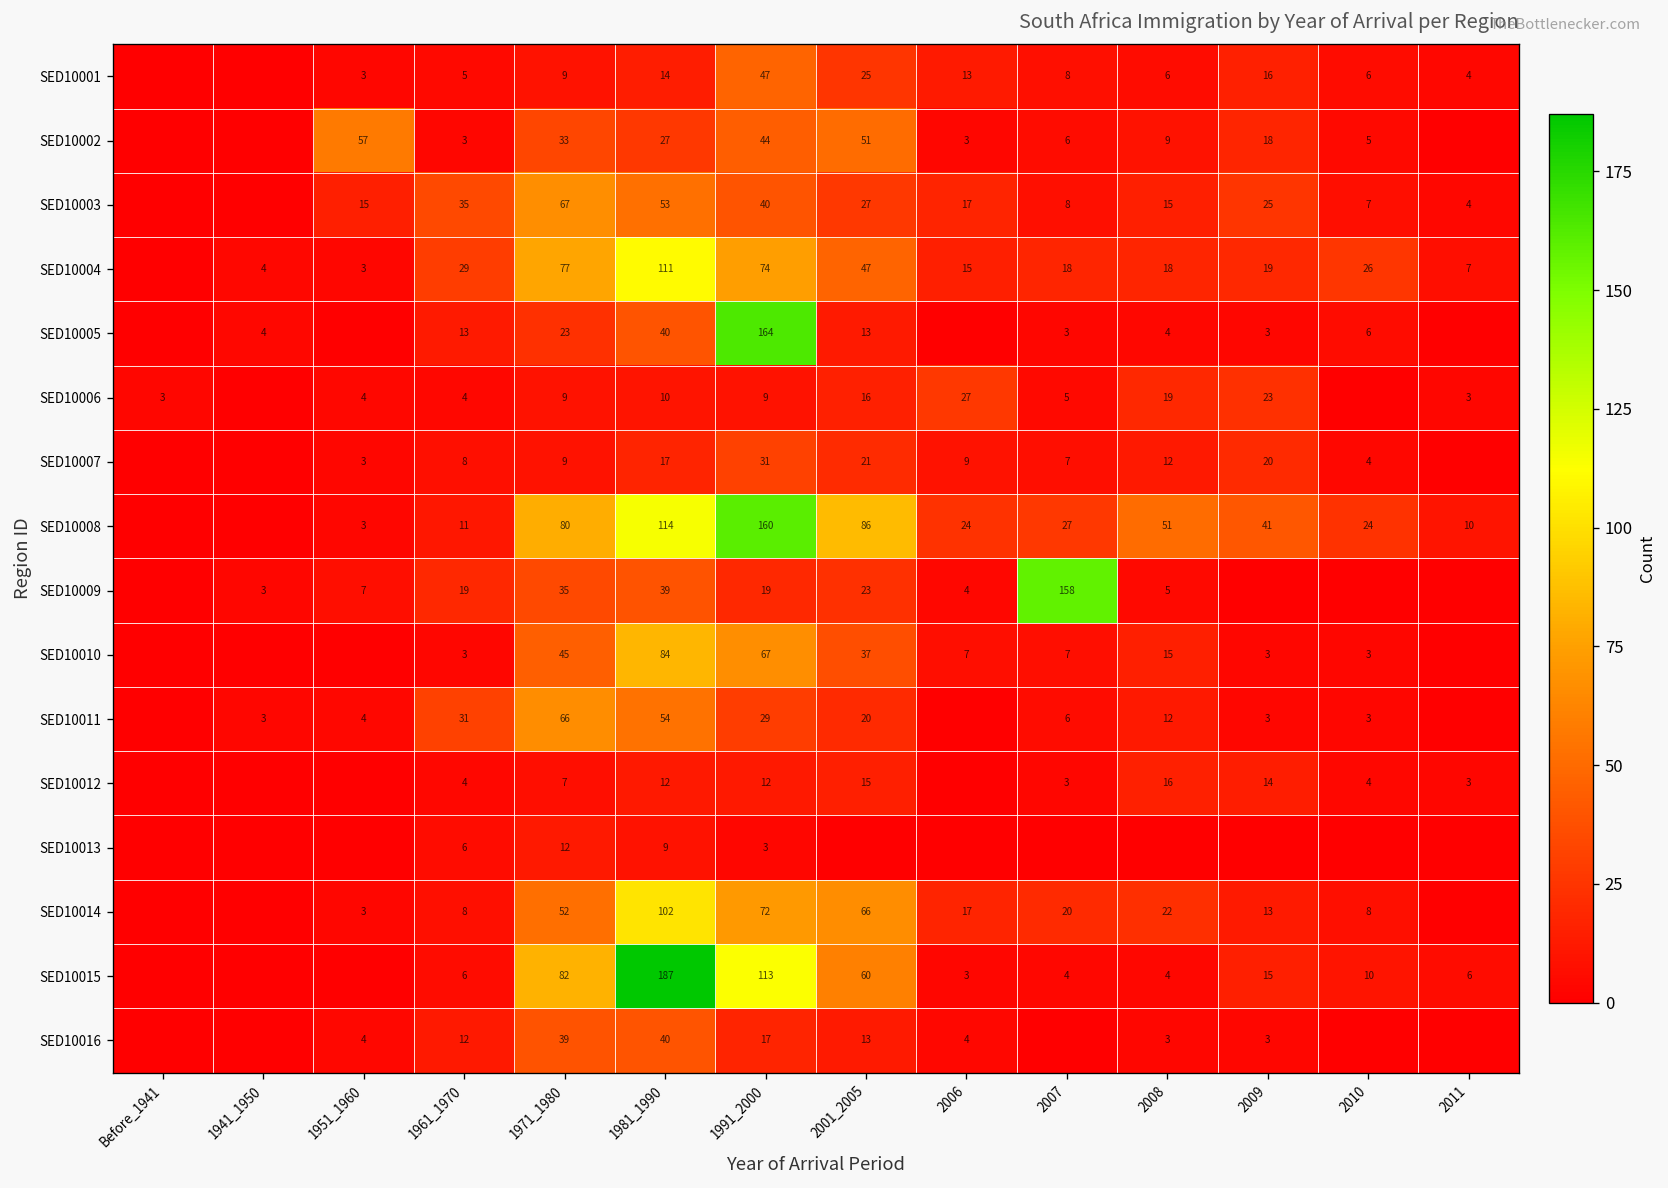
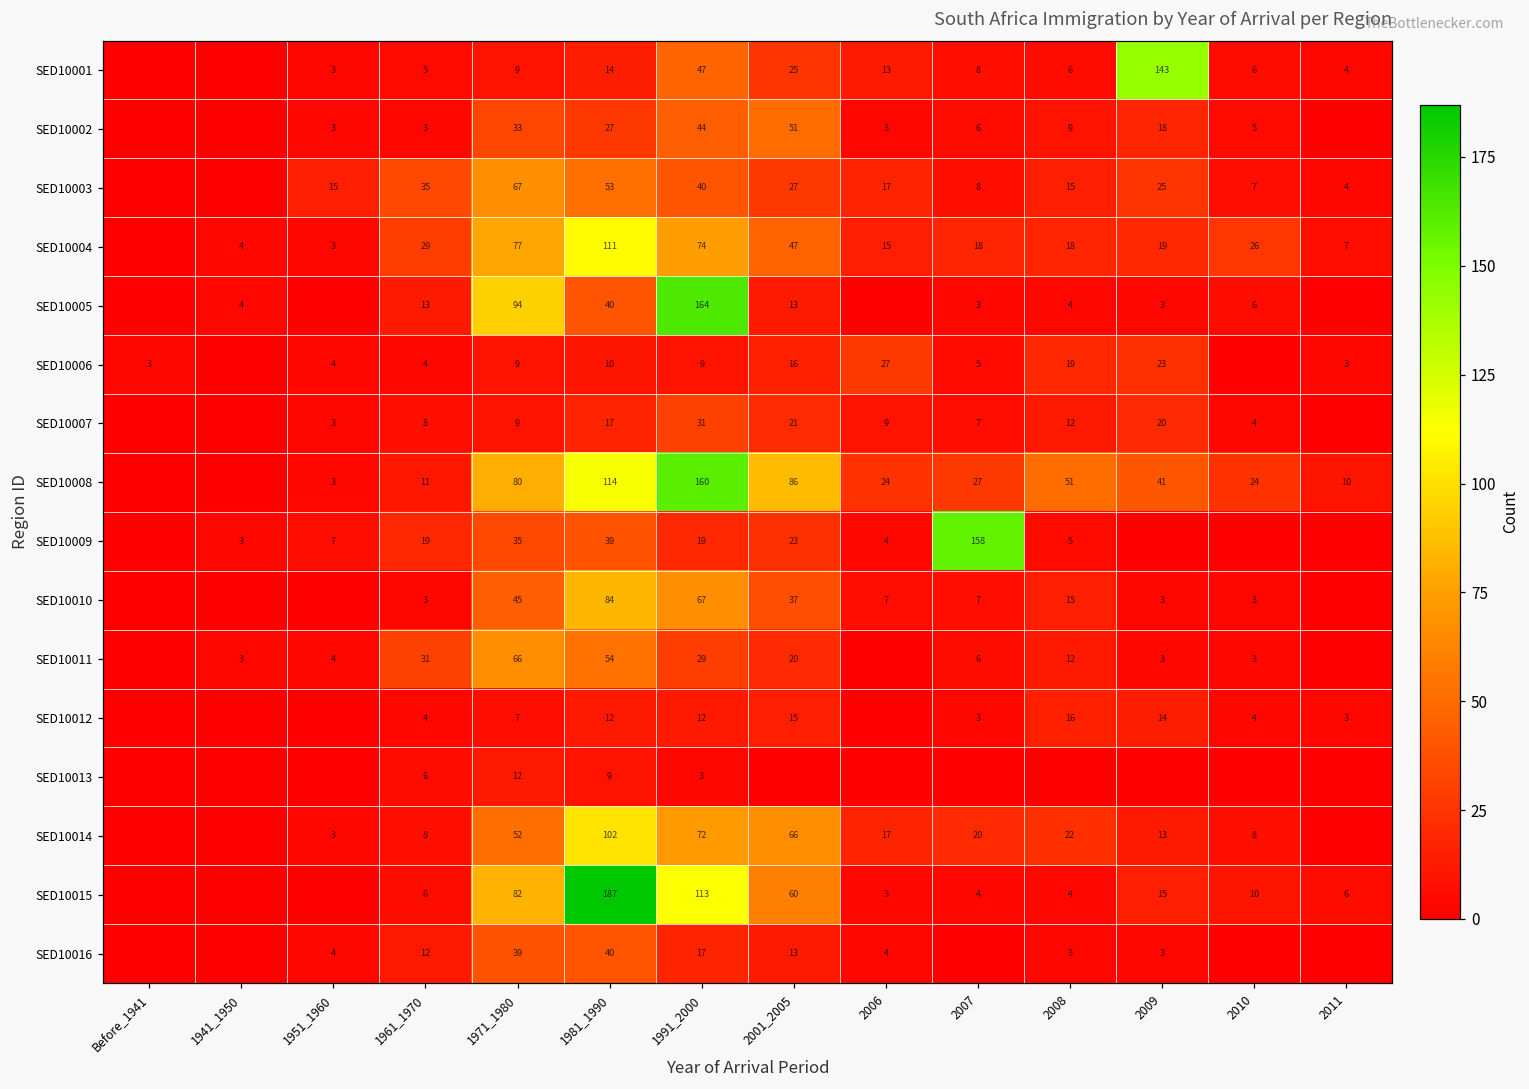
  {
    "SED10001": {
      "1951_1960": 3,
      "1961_1970": 5,
      "1971_1980": 9,
      "1981_1990": 14,
      "1991_2000": 47,
      "2001_2005": 25,
      "2006": 13,
      "2007": 8,
      "2008": 6,
-     "2009": 16,
+     "2009": 143,
      "2010": 6,
      "2011": 4
    },
    "SED10002": {
-     "1951_1960": 57,
+     "1951_1960": 3,
      "1961_1970": 3,
      "1971_1980": 33,
      "1981_1990": 27,
      "1991_2000": 44,
      "2001_2005": 51,
      "2006": 3,
      "2007": 6,
      "2008": 9,
      "2009": 18,
      "2010": 5
    },
    "SED10003": {
      "1951_1960": 15,
      "1961_1970": 35,
      "1971_1980": 67,
      "1981_1990": 53,
      "1991_2000": 40,
      "2001_2005": 27,
      "2006": 17,
      "2007": 8,
      "2008": 15,
      "2009": 25,
      "2010": 7,
      "2011": 4
    },
    "SED10004": {
      "1941_1950": 4,
      "1951_1960": 3,
      "1961_1970": 29,
      "1971_1980": 77,
      "1981_1990": 111,
      "1991_2000": 74,
      "2001_2005": 47,
      "2006": 15,
      "2007": 18,
      "2008": 18,
      "2009": 19,
      "2010": 26,
      "2011": 7
    },
    "SED10005": {
      "1941_1950": 4,
      "1961_1970": 13,
-     "1971_1980": 23,
+     "1971_1980": 94,
      "1981_1990": 40,
      "1991_2000": 164,
      "2001_2005": 13,
      "2007": 3,
      "2008": 4,
      "2009": 3,
      "2010": 6
    },
    "SED10006": {
      "Before_1941": 3,
      "1951_1960": 4,
      "1961_1970": 4,
      "1971_1980": 9,
      "1981_1990": 10,
      "1991_2000": 9,
      "2001_2005": 16,
      "2006": 27,
      "2007": 5,
      "2008": 19,
      "2009": 23,
      "2011": 3
    },
    "SED10007": {
      "1951_1960": 3,
      "1961_1970": 8,
      "1971_1980": 9,
      "1981_1990": 17,
      "1991_2000": 31,
      "2001_2005": 21,
      "2006": 9,
      "2007": 7,
      "2008": 12,
      "2009": 20,
      "2010": 4
    },
    "SED10008": {
      "1951_1960": 3,
      "1961_1970": 11,
      "1971_1980": 80,
      "1981_1990": 114,
      "1991_2000": 160,
      "2001_2005": 86,
      "2006": 24,
      "2007": 27,
      "2008": 51,
      "2009": 41,
      "2010": 24,
      "2011": 10
    },
    "SED10009": {
      "1941_1950": 3,
      "1951_1960": 7,
      "1961_1970": 19,
      "1971_1980": 35,
      "1981_1990": 39,
      "1991_2000": 19,
      "2001_2005": 23,
      "2006": 4,
      "2007": 158,
      "2008": 5
    },
    "SED10010": {
      "1961_1970": 3,
      "1971_1980": 45,
      "1981_1990": 84,
      "1991_2000": 67,
      "2001_2005": 37,
      "2006": 7,
      "2007": 7,
      "2008": 15,
      "2009": 3,
      "2010": 3
    },
    "SED10011": {
      "1941_1950": 3,
      "1951_1960": 4,
      "1961_1970": 31,
      "1971_1980": 66,
      "1981_1990": 54,
      "1991_2000": 29,
      "2001_2005": 20,
      "2007": 6,
      "2008": 12,
      "2009": 3,
      "2010": 3
    },
    "SED10012": {
      "1961_1970": 4,
      "1971_1980": 7,
      "1981_1990": 12,
      "1991_2000": 12,
      "2001_2005": 15,
      "2007": 3,
      "2008": 16,
      "2009": 14,
      "2010": 4,
      "2011": 3
    },
    "SED10013": {
      "1961_1970": 6,
      "1971_1980": 12,
      "1981_1990": 9,
      "1991_2000": 3
    },
    "SED10014": {
      "1951_1960": 3,
      "1961_1970": 8,
      "1971_1980": 52,
      "1981_1990": 102,
      "1991_2000": 72,
      "2001_2005": 66,
      "2006": 17,
      "2007": 20,
      "2008": 22,
      "2009": 13,
      "2010": 8
    },
    "SED10015": {
      "1961_1970": 6,
      "1971_1980": 82,
      "1981_1990": 187,
      "1991_2000": 113,
      "2001_2005": 60,
      "2006": 3,
      "2007": 4,
      "2008": 4,
      "2009": 15,
      "2010": 10,
      "2011": 6
    },
    "SED10016": {
      "1951_1960": 4,
      "1961_1970": 12,
      "1971_1980": 39,
      "1981_1990": 40,
      "1991_2000": 17,
      "2001_2005": 13,
      "2006": 4,
      "2008": 3,
      "2009": 3
    }
  }
